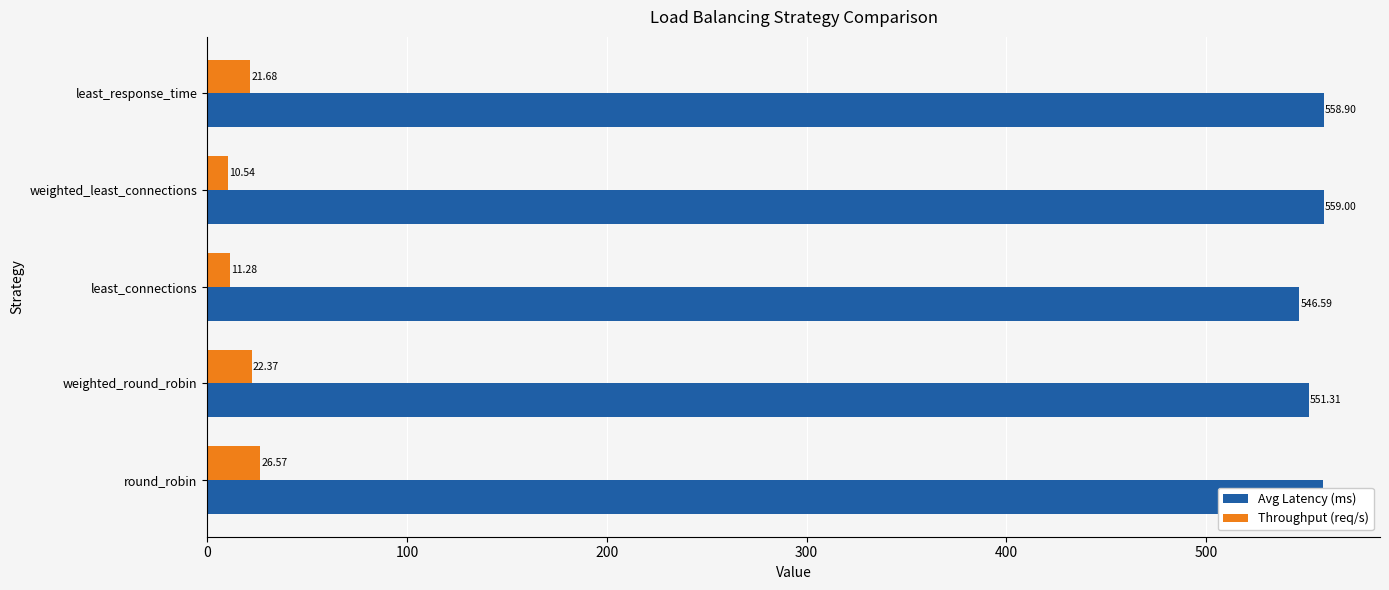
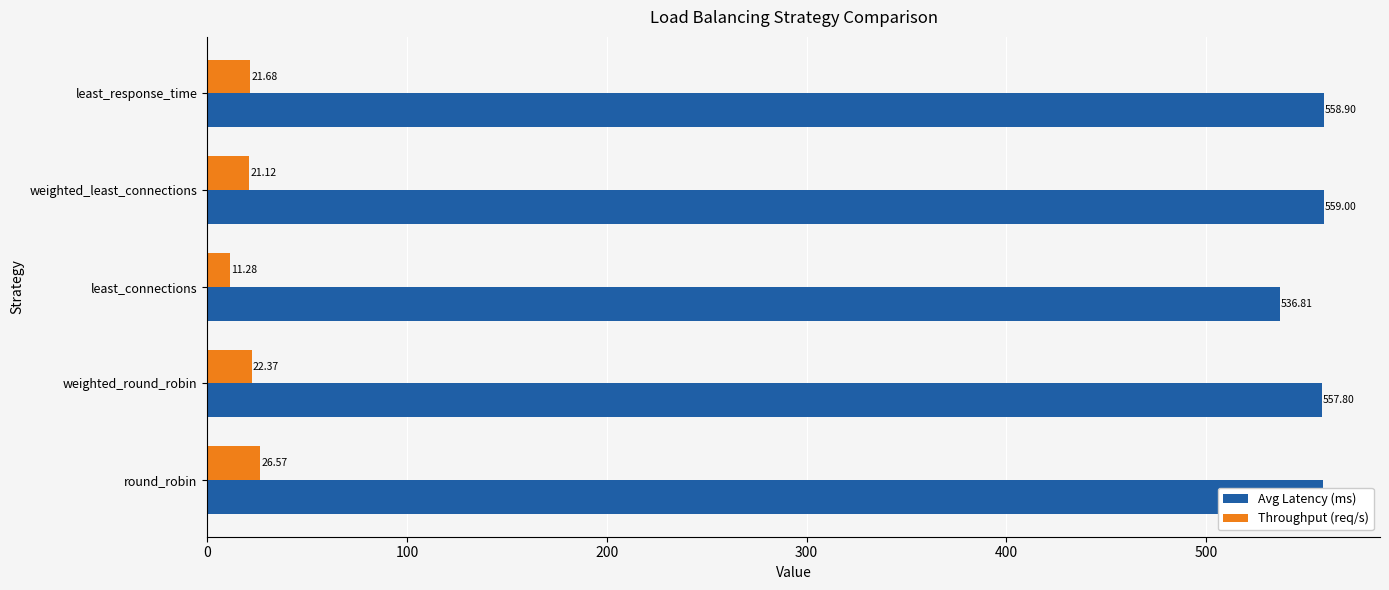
  {
    "Avg Latency (ms)": {
      "least_response_time": 558.90,
      "weighted_least_connections": 559.00,
-     "least_connections": 546.59,
-     "weighted_round_robin": 551.31
+     "least_connections": 536.81,
+     "weighted_round_robin": 557.80
    },
    "Throughput (req/s)": {
      "least_response_time": 21.68,
-     "weighted_least_connections": 10.54,
+     "weighted_least_connections": 21.12,
      "least_connections": 11.28,
      "weighted_round_robin": 22.37,
      "round_robin": 26.57
    }
  }
